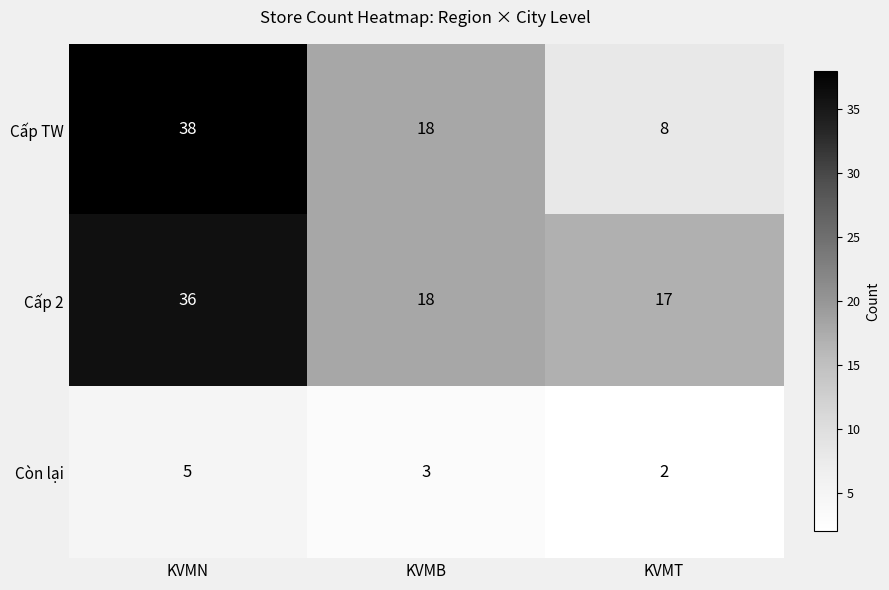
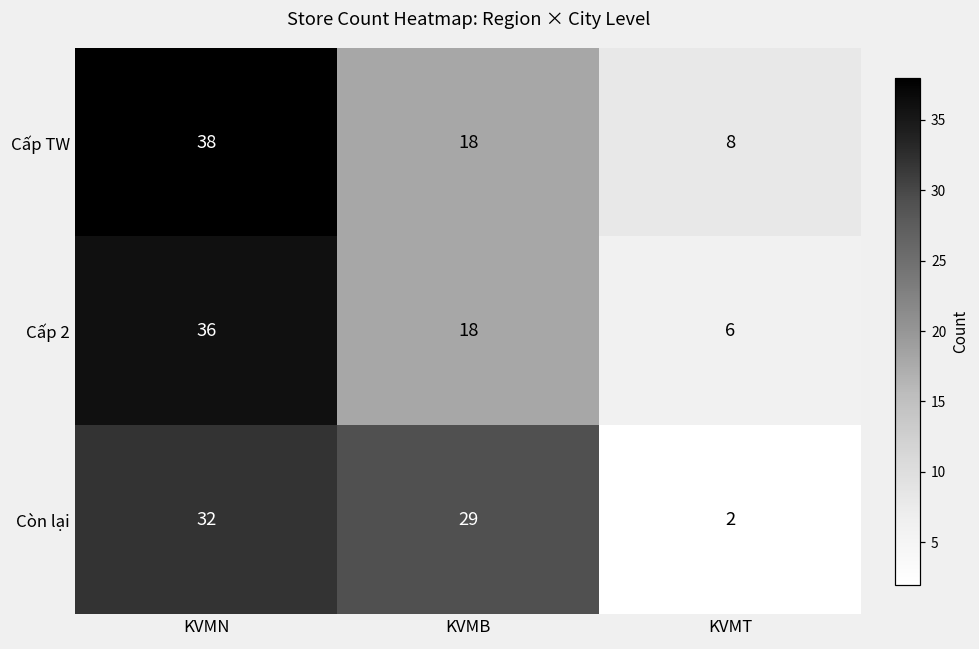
  {
    "Cấp TW": {
      "KVMN": 38,
      "KVMB": 18,
      "KVMT": 8
    },
    "Cấp 2": {
      "KVMN": 36,
      "KVMB": 18,
-     "KVMT": 17
+     "KVMT": 6
    },
    "Còn lại": {
-     "KVMN": 5,
-     "KVMB": 3,
+     "KVMN": 32,
+     "KVMB": 29,
      "KVMT": 2
    }
  }
